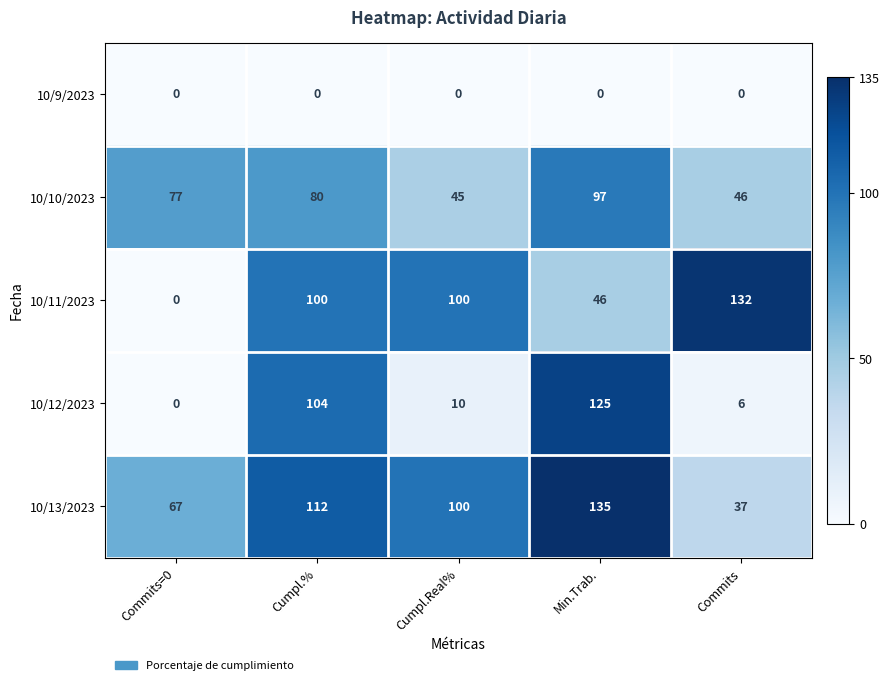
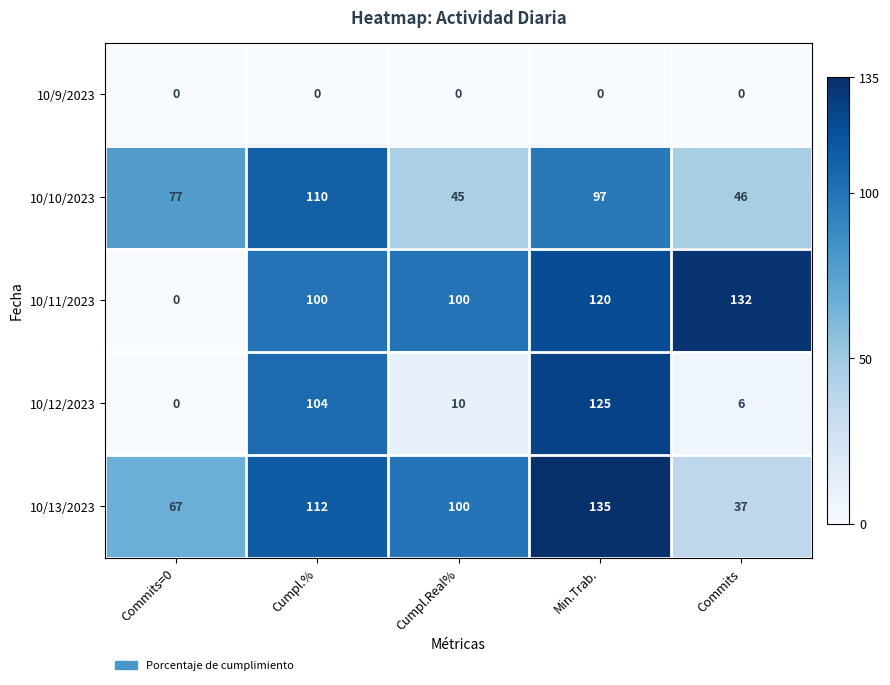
  {
    "10/9/2023": {
      "Commits=0": 0,
      "Cumpl.%": 0,
      "Cumpl.Real%": 0,
      "Min.Trab.": 0,
      "Commits": 0
    },
    "10/10/2023": {
      "Commits=0": 77,
-     "Cumpl.%": 80,
+     "Cumpl.%": 110,
      "Cumpl.Real%": 45,
      "Min.Trab.": 97,
      "Commits": 46
    },
    "10/11/2023": {
      "Commits=0": 0,
      "Cumpl.%": 100,
      "Cumpl.Real%": 100,
-     "Min.Trab.": 46,
+     "Min.Trab.": 120,
      "Commits": 132
    },
    "10/12/2023": {
      "Commits=0": 0,
      "Cumpl.%": 104,
      "Cumpl.Real%": 10,
      "Min.Trab.": 125,
      "Commits": 6
    },
    "10/13/2023": {
      "Commits=0": 67,
      "Cumpl.%": 112,
      "Cumpl.Real%": 100,
      "Min.Trab.": 135,
      "Commits": 37
    }
  }
